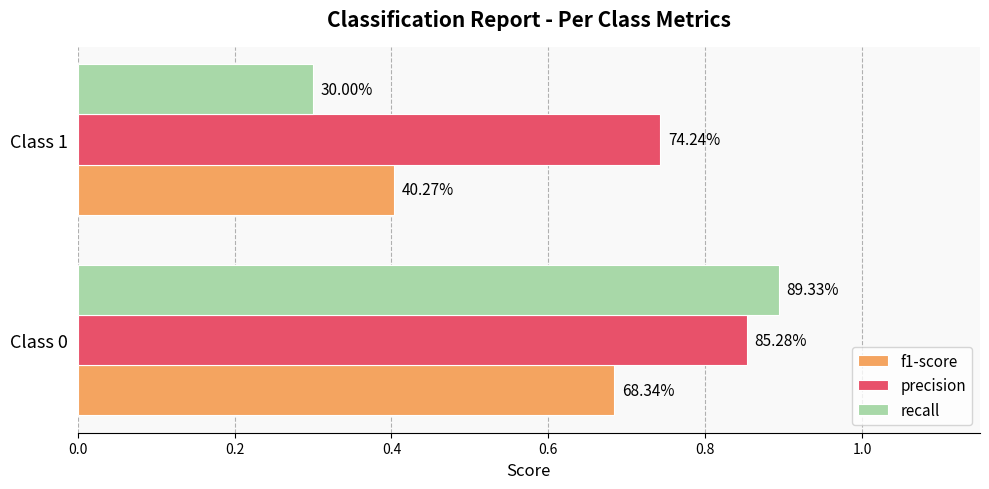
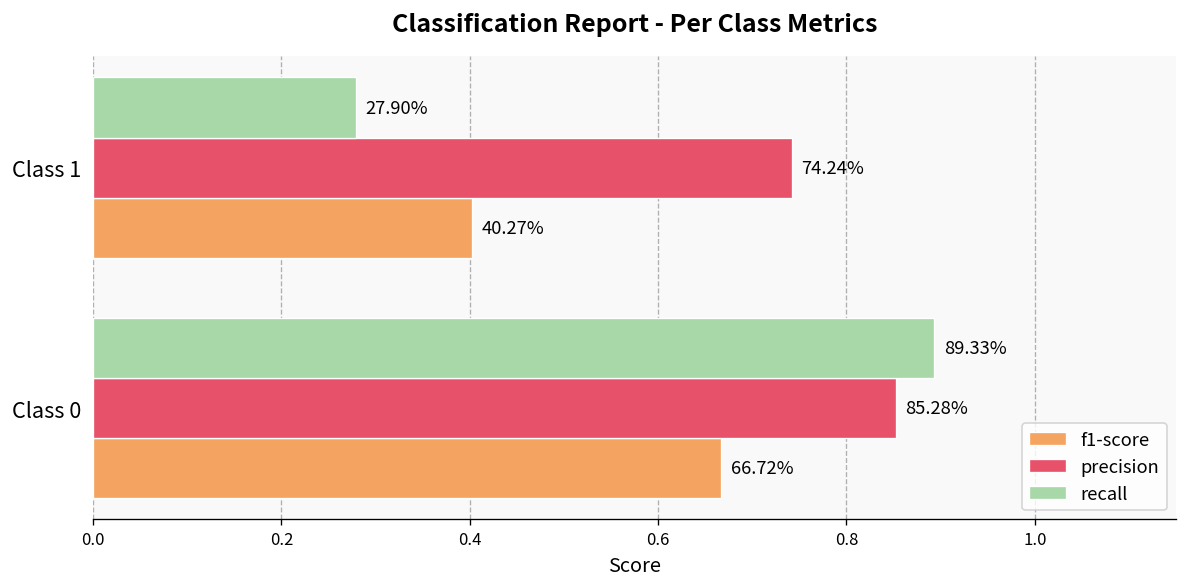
  {
    "f1-score": {
      "Class 1": "40.27%",
-     "Class 0": "68.34%"
+     "Class 0": "66.72%"
    },
    "precision": {
      "Class 1": "74.24%",
      "Class 0": "85.28%"
    },
    "recall": {
-     "Class 1": "30.00%",
+     "Class 1": "27.90%",
      "Class 0": "89.33%"
    }
  }
